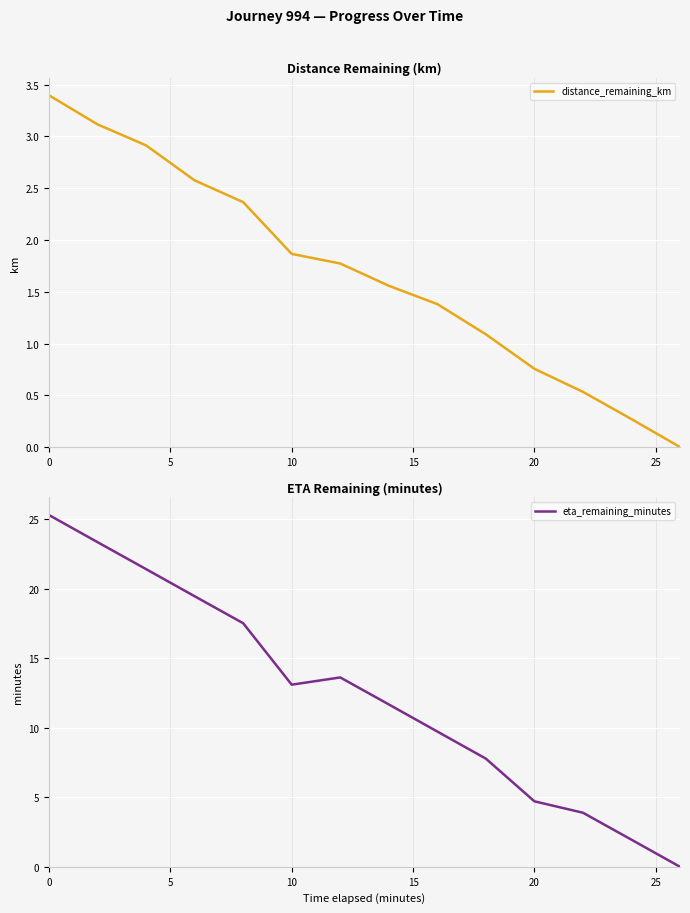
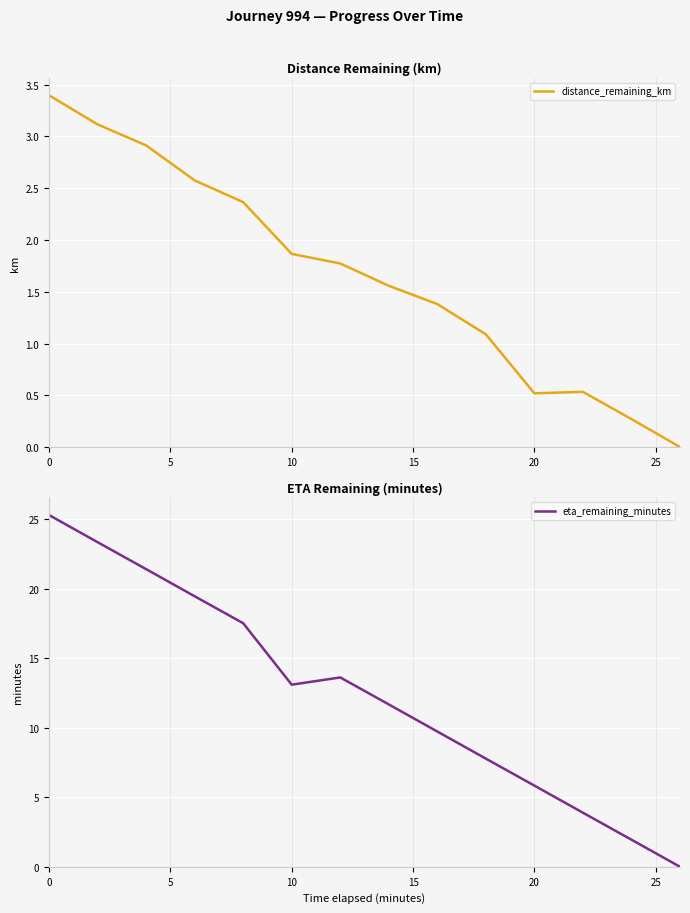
  {
    "Distance Remaining (km)": {
      "0": 3.40,
      "10": 1.87,
-     "20": 0.76
+     "20": 0.52
    },
    "ETA Remaining (minutes)": {
      "0": 25.3,
      "10": 13.1,
-     "20": 4.7
+     "20": 5.8
    }
  }
